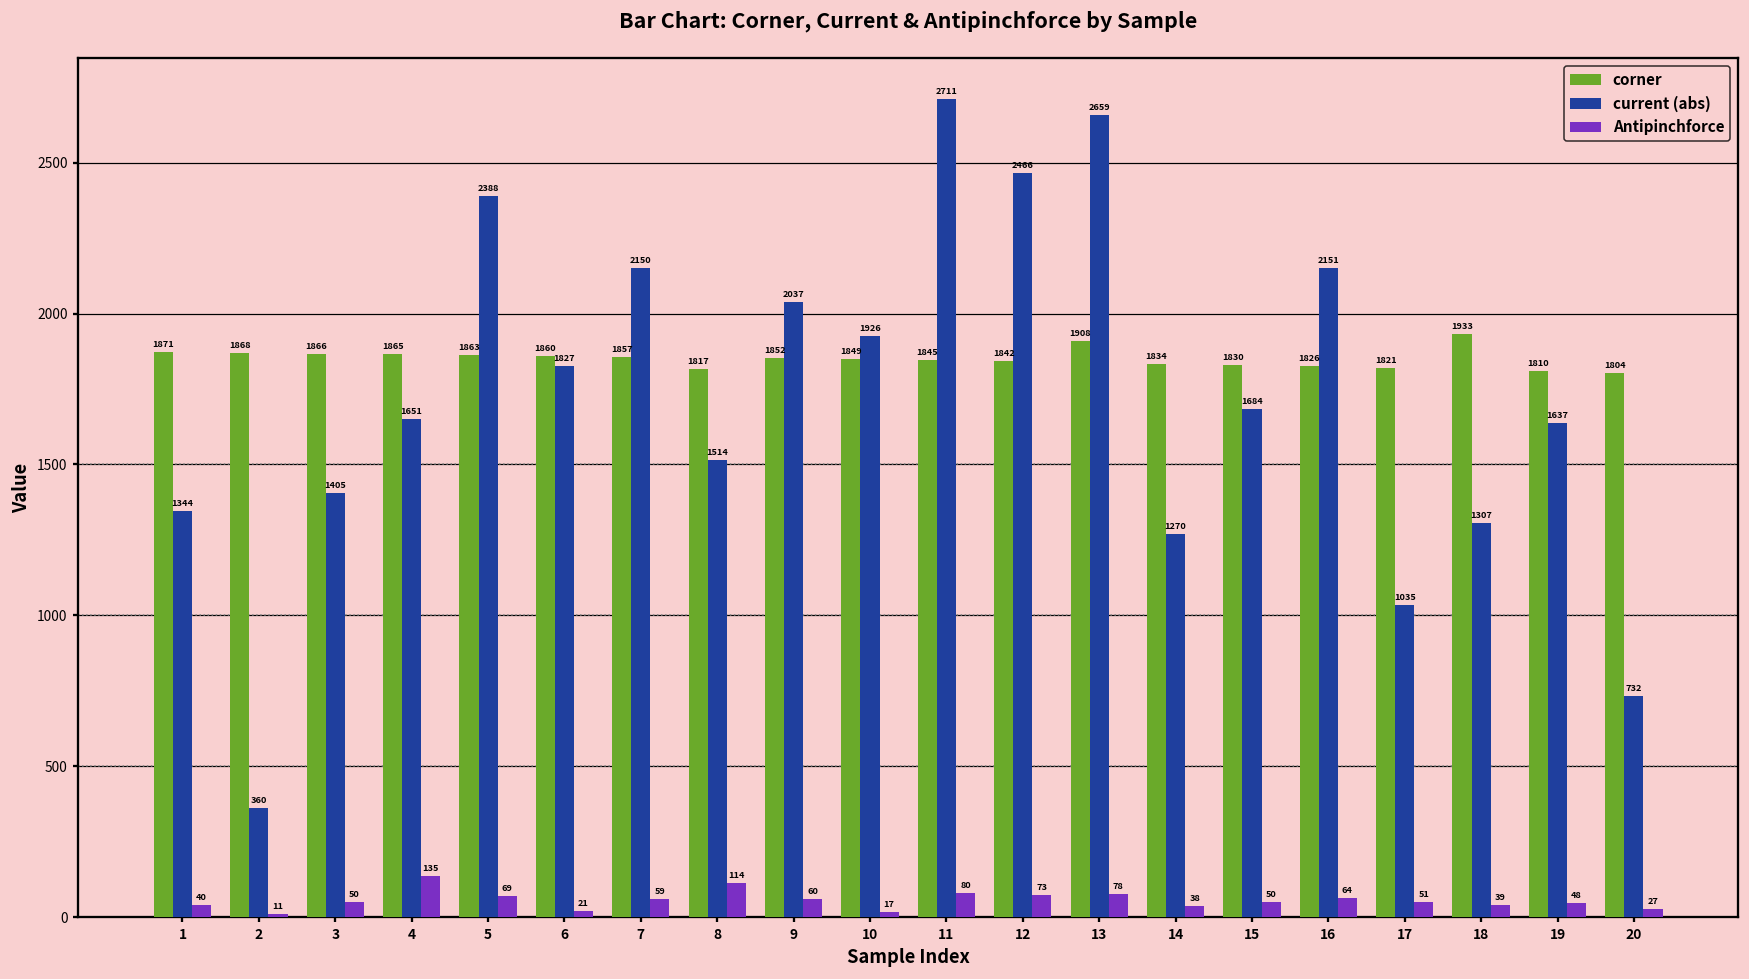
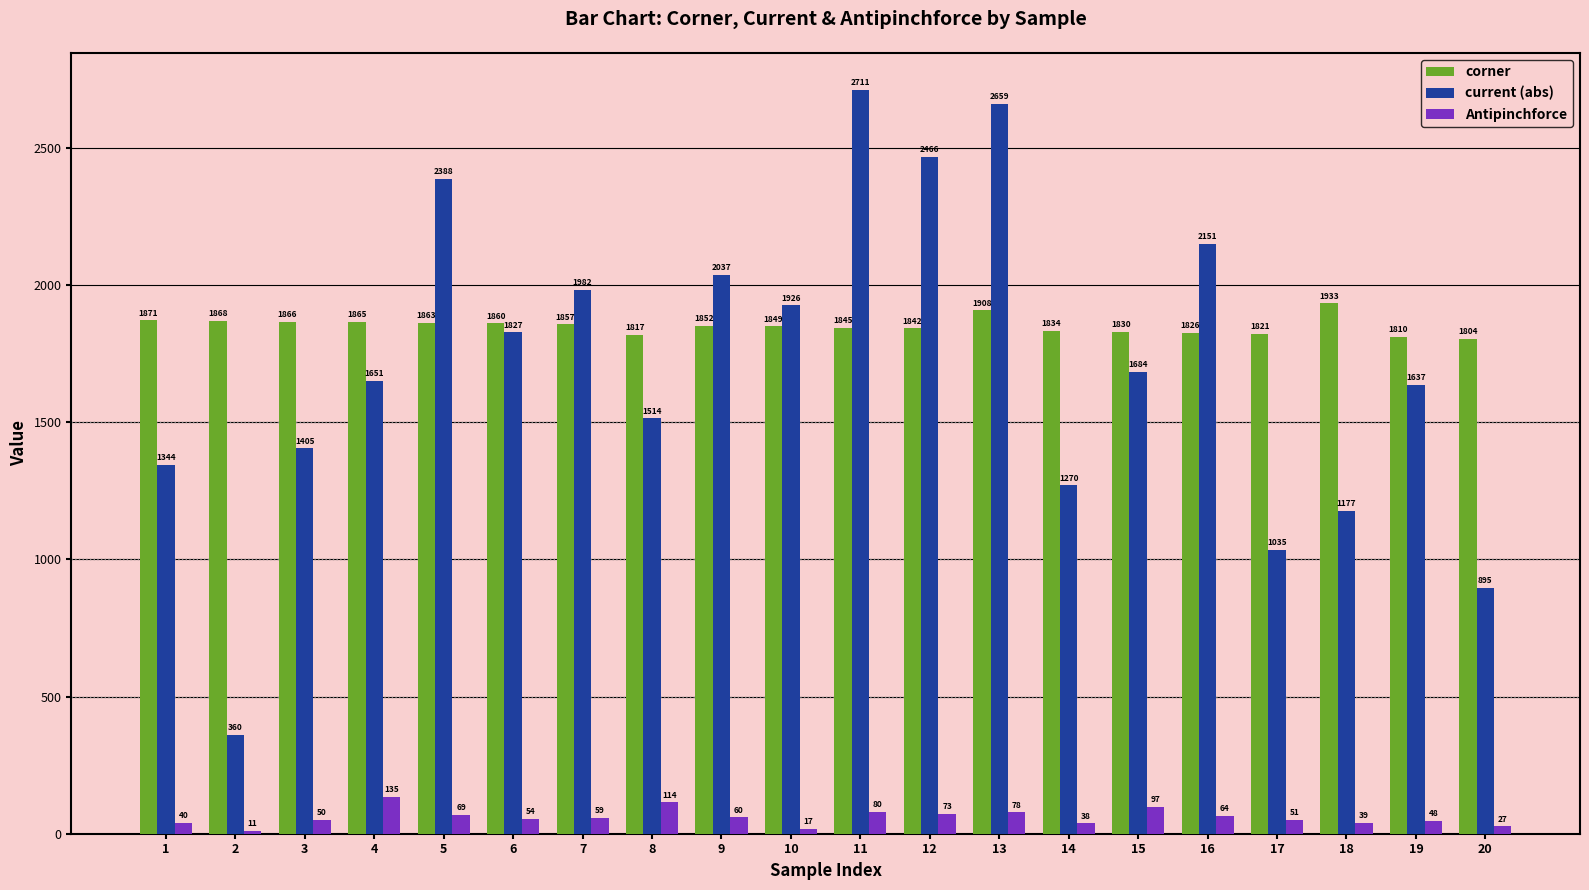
  {
    "corner": {
      "1": 1871,
      "2": 1868,
      "3": 1866,
      "4": 1865,
      "5": 1863,
      "6": 1860,
      "7": 1857,
      "8": 1817,
      "9": 1852,
      "10": 1849,
      "11": 1845,
      "12": 1842,
      "13": 1908,
      "14": 1834,
      "15": 1830,
      "16": 1826,
      "17": 1821,
      "18": 1933,
      "19": 1810,
      "20": 1804
    },
    "current (abs)": {
      "1": 1344,
      "2": 360,
      "3": 1405,
      "4": 1651,
      "5": 2388,
      "6": 1827,
-     "7": 2150,
+     "7": 1982,
      "8": 1514,
      "9": 2037,
      "10": 1926,
      "11": 2711,
      "12": 2466,
      "13": 2659,
      "14": 1270,
      "15": 1684,
      "16": 2151,
      "17": 1035,
-     "18": 1307,
+     "18": 1177,
      "19": 1637,
-     "20": 732
+     "20": 895
    },
    "Antipinchforce": {
      "1": 40,
      "2": 11,
      "3": 50,
      "4": 135,
      "5": 69,
-     "6": 21,
+     "6": 54,
      "7": 59,
      "8": 114,
      "9": 60,
      "10": 17,
      "11": 80,
      "12": 73,
      "13": 78,
      "14": 38,
-     "15": 50,
+     "15": 97,
      "16": 64,
      "17": 51,
      "18": 39,
      "19": 48,
      "20": 27
    }
  }
